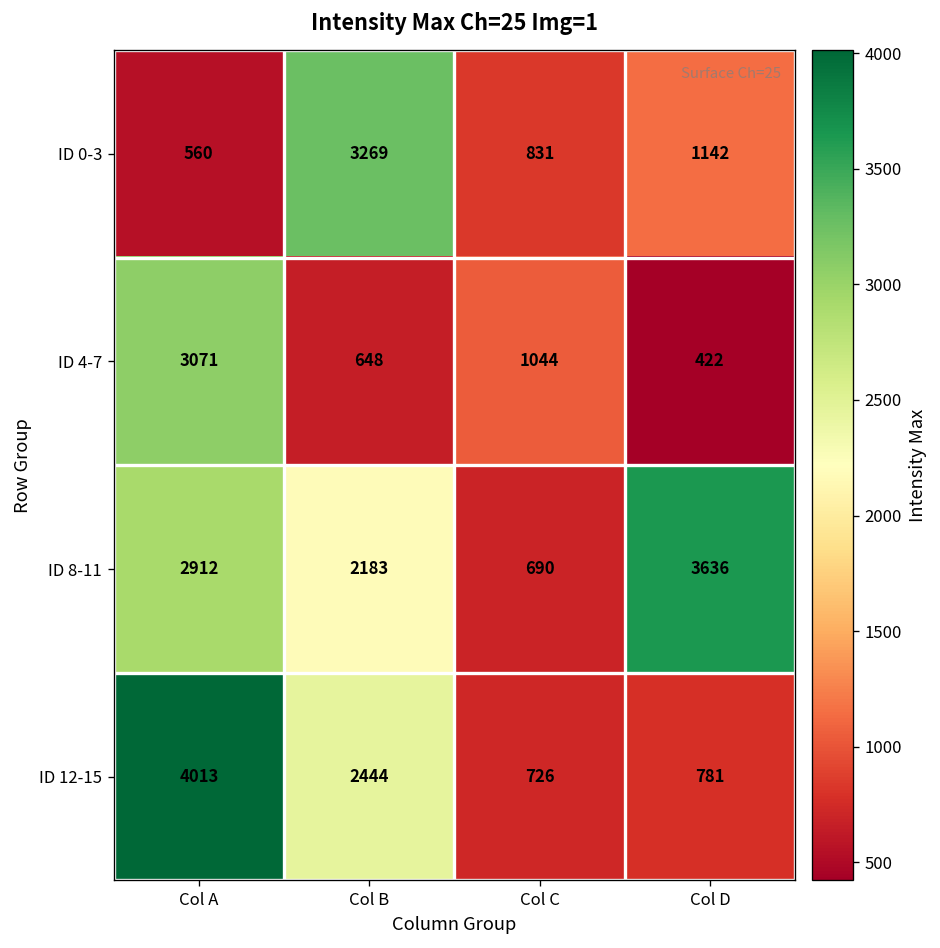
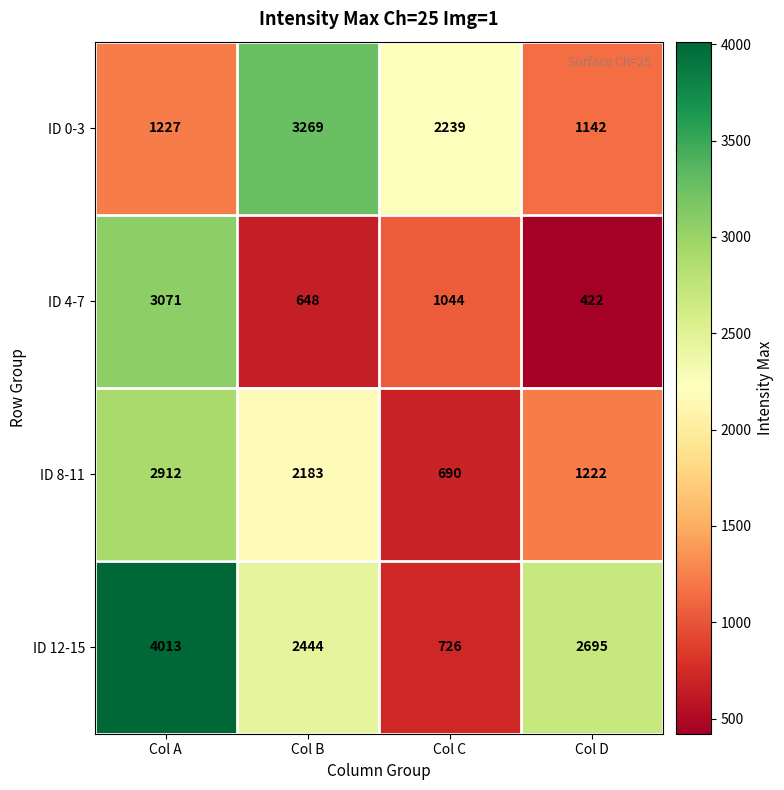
  {
    "ID 0-3": {
-     "Col A": 560,
+     "Col A": 1227,
      "Col B": 3269,
-     "Col C": 831
+     "Col C": 2239
    },
    "ID 4-7": {
      "Col A": 3071,
      "Col B": 648,
      "Col C": 1044,
      "Col D": 422
    },
    "ID 8-11": {
      "Col A": 2912,
      "Col B": 2183,
      "Col C": 690,
-     "Col D": 3636
+     "Col D": 1222
    },
    "ID 12-15": {
      "Col A": 4013,
      "Col B": 2444,
      "Col C": 726,
-     "Col D": 781
+     "Col D": 2695
    }
  }
